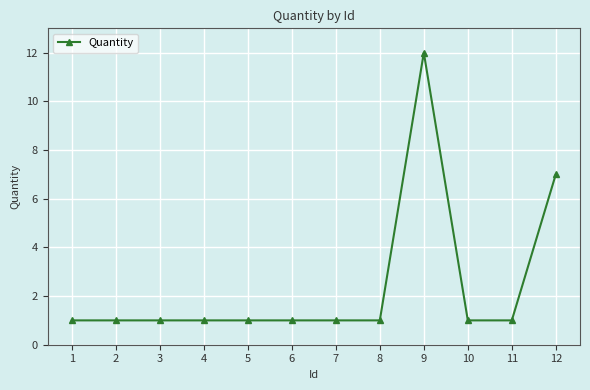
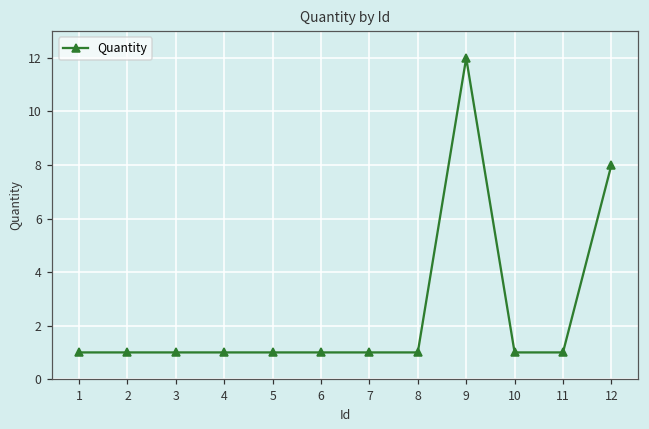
  {
    "1": 1,
    "2": 1,
    "3": 1,
    "4": 1,
    "5": 1,
    "6": 1,
    "7": 1,
    "8": 1,
    "9": 12,
    "10": 1,
    "11": 1,
-   "12": 7
+   "12": 8
  }
